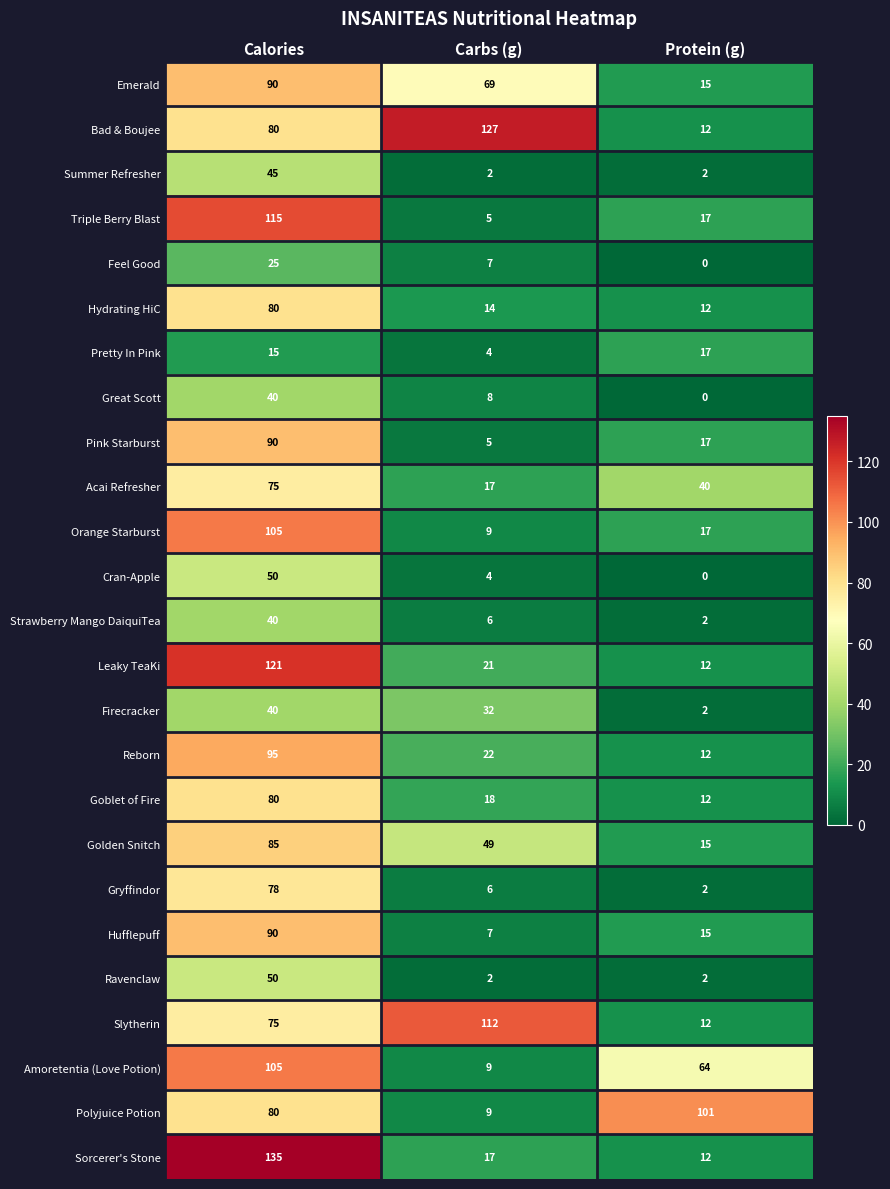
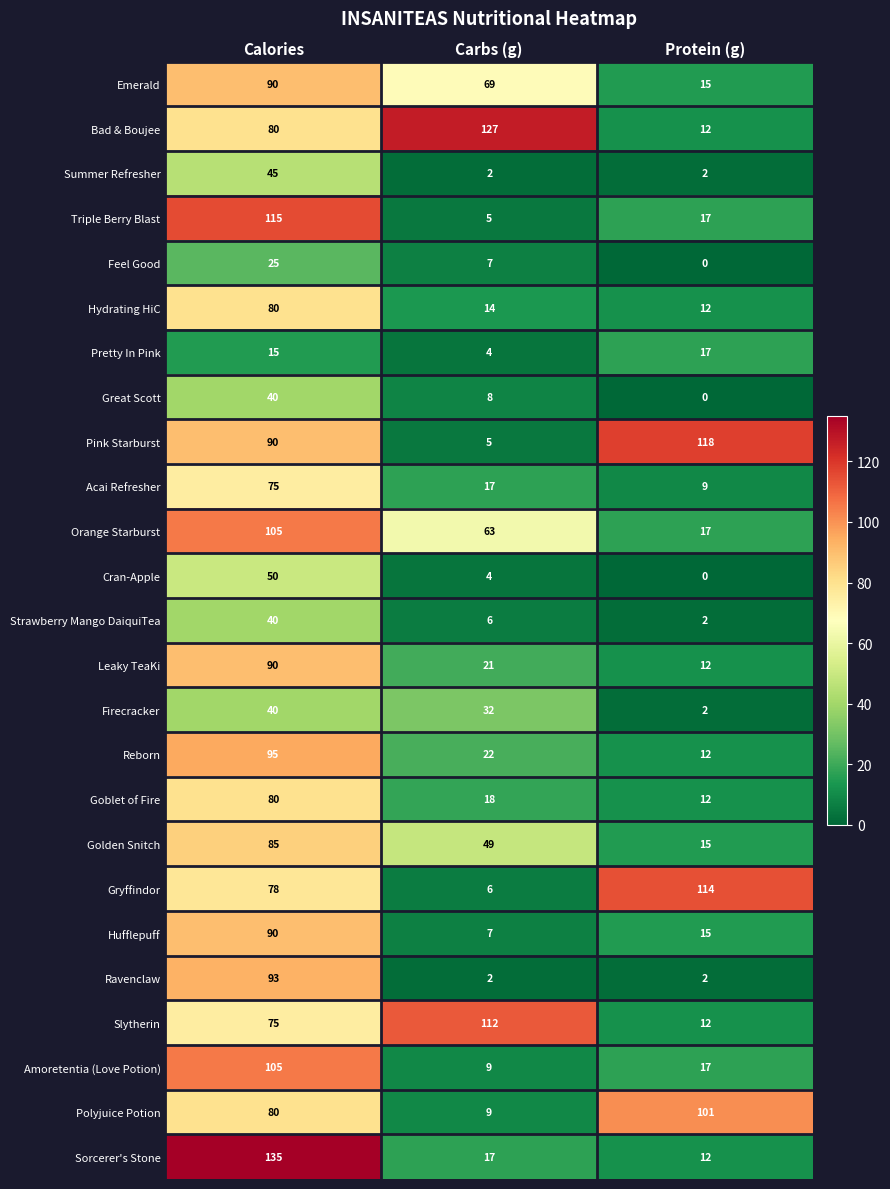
  {
    "Emerald": {
      "Calories": 90,
      "Carbs (g)": 69,
      "Protein (g)": 15
    },
    "Bad & Boujee": {
      "Calories": 80,
      "Carbs (g)": 127,
      "Protein (g)": 12
    },
    "Summer Refresher": {
      "Calories": 45,
      "Carbs (g)": 2,
      "Protein (g)": 2
    },
    "Triple Berry Blast": {
      "Calories": 115,
      "Carbs (g)": 5,
      "Protein (g)": 17
    },
    "Feel Good": {
      "Calories": 25,
      "Carbs (g)": 7,
      "Protein (g)": 0
    },
    "Hydrating HiC": {
      "Calories": 80,
      "Carbs (g)": 14,
      "Protein (g)": 12
    },
    "Pretty In Pink": {
      "Calories": 15,
      "Carbs (g)": 4,
      "Protein (g)": 17
    },
    "Great Scott": {
      "Calories": 40,
      "Carbs (g)": 8,
      "Protein (g)": 0
    },
    "Pink Starburst": {
      "Calories": 90,
      "Carbs (g)": 5,
-     "Protein (g)": 17
+     "Protein (g)": 118
    },
    "Acai Refresher": {
      "Calories": 75,
      "Carbs (g)": 17,
-     "Protein (g)": 40
+     "Protein (g)": 9
    },
    "Orange Starburst": {
      "Calories": 105,
-     "Carbs (g)": 9,
+     "Carbs (g)": 63,
      "Protein (g)": 17
    },
    "Cran-Apple": {
      "Calories": 50,
      "Carbs (g)": 4,
      "Protein (g)": 0
    },
    "Strawberry Mango DaiquiTea": {
      "Calories": 40,
      "Carbs (g)": 6,
      "Protein (g)": 2
    },
    "Leaky TeaKi": {
-     "Calories": 121,
+     "Calories": 90,
      "Carbs (g)": 21,
      "Protein (g)": 12
    },
    "Firecracker": {
      "Calories": 40,
      "Carbs (g)": 32,
      "Protein (g)": 2
    },
    "Reborn": {
      "Calories": 95,
      "Carbs (g)": 22,
      "Protein (g)": 12
    },
    "Goblet of Fire": {
      "Calories": 80,
      "Carbs (g)": 18,
      "Protein (g)": 12
    },
    "Golden Snitch": {
      "Calories": 85,
      "Carbs (g)": 49,
      "Protein (g)": 15
    },
    "Gryffindor": {
      "Calories": 78,
      "Carbs (g)": 6,
-     "Protein (g)": 2
+     "Protein (g)": 114
    },
    "Hufflepuff": {
      "Calories": 90,
      "Carbs (g)": 7,
      "Protein (g)": 15
    },
    "Ravenclaw": {
-     "Calories": 50,
+     "Calories": 93,
      "Carbs (g)": 2,
      "Protein (g)": 2
    },
    "Slytherin": {
      "Calories": 75,
      "Carbs (g)": 112,
      "Protein (g)": 12
    },
    "Amoretentia (Love Potion)": {
      "Calories": 105,
      "Carbs (g)": 9,
-     "Protein (g)": 64
+     "Protein (g)": 17
    },
    "Polyjuice Potion": {
      "Calories": 80,
      "Carbs (g)": 9,
      "Protein (g)": 101
    },
    "Sorcerer's Stone": {
      "Calories": 135,
      "Carbs (g)": 17,
      "Protein (g)": 12
    }
  }
